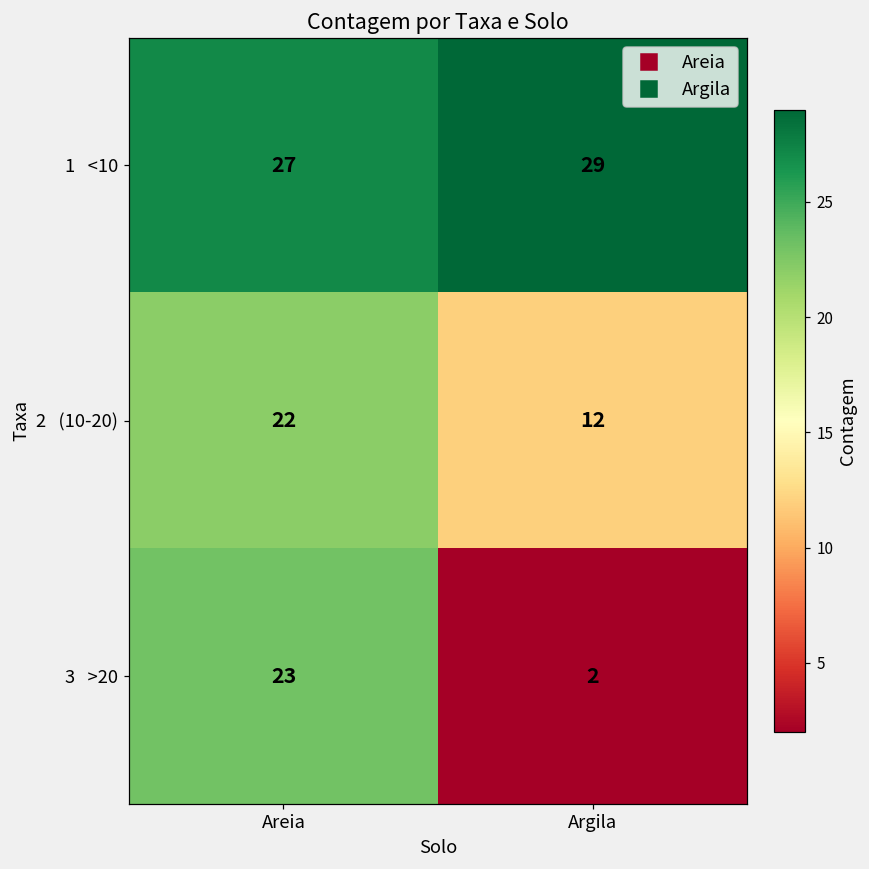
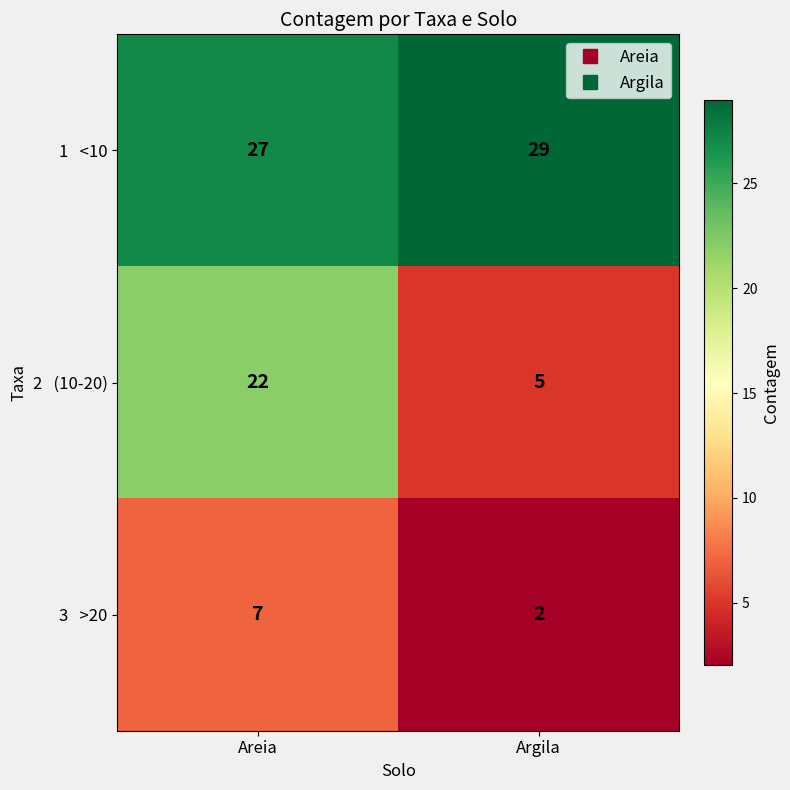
  {
    "1 <10": {
      "Areia": 27,
      "Argila": 29
    },
    "2 (10-20)": {
      "Areia": 22,
-     "Argila": 12
+     "Argila": 5
    },
    "3 >20": {
-     "Areia": 23,
+     "Areia": 7,
      "Argila": 2
    }
  }
